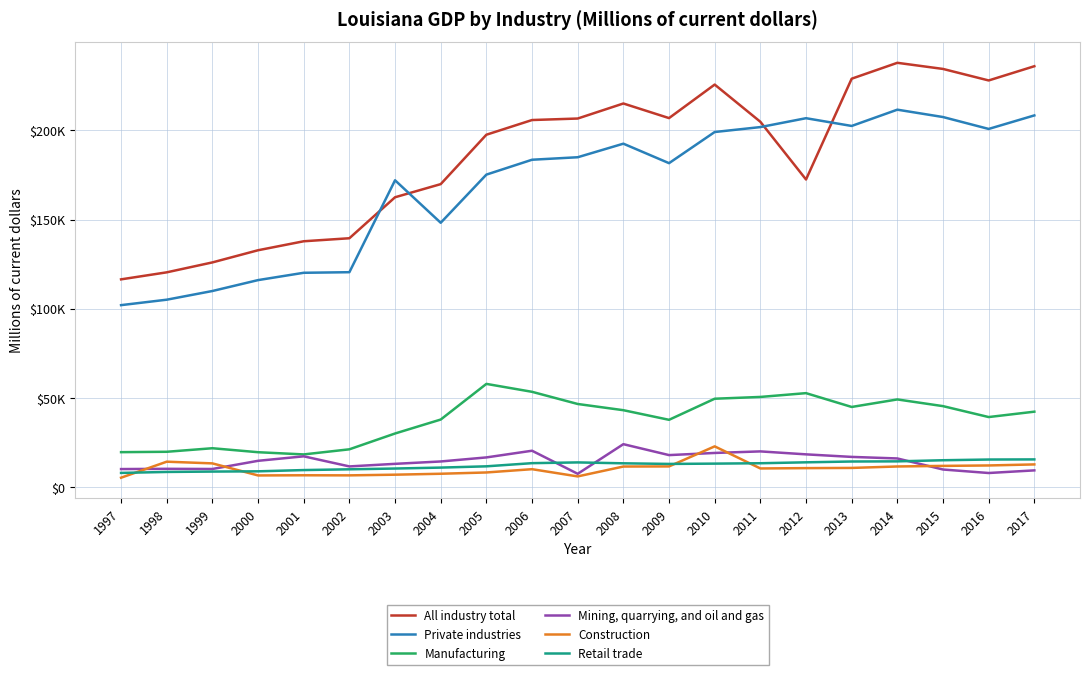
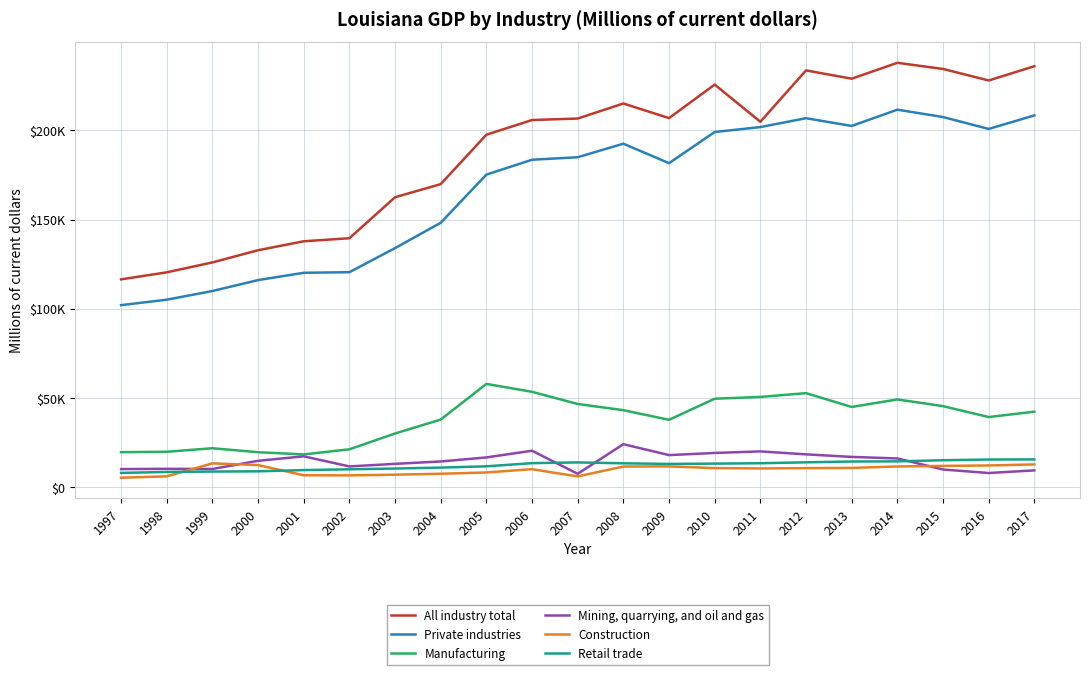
  {
    "All industry total": {
      "1997": "$116000",
      "1998": "$120000",
      "1999": "$126000",
      "2000": "$133000",
      "2001": "$138000",
      "2002": "$140000",
      "2003": "$163000",
      "2004": "$170000",
      "2005": "$198000",
      "2006": "$206000",
      "2007": "$207000",
      "2008": "$215000",
      "2009": "$207000",
      "2010": "$226000",
      "2011": "$205000",
-     "2012": "$172000",
+     "2012": "$234000",
      "2013": "$229000",
      "2014": "$238000",
      "2015": "$234000",
      "2016": "$228000",
      "2017": "$236000"
    },
    "Private industries": {
      "1997": "$102000",
      "1998": "$105000",
      "1999": "$110000",
      "2000": "$116000",
      "2001": "$120000",
      "2002": "$121000",
-     "2003": "$172000",
+     "2003": "$134000",
      "2004": "$148000",
      "2005": "$175000",
      "2006": "$184000",
      "2007": "$185000",
      "2008": "$193000",
      "2009": "$182000",
      "2010": "$199000",
      "2011": "$202000",
      "2012": "$207000",
      "2013": "$202000",
      "2014": "$212000",
      "2015": "$207000",
      "2016": "$201000",
      "2017": "$208000"
    },
    "Mining, quarrying, and oil and gas": {
      "1997": "$10000",
      "1998": "$10000",
      "1999": "$10000",
      "2000": "$15000",
      "2002": "$12000",
      "2003": "$13000",
      "2004": "$14000",
      "2005": "$17000",
      "2006": "$20000",
      "2007": "$7000",
      "2008": "$24000",
      "2009": "$18000",
      "2010": "$19000",
      "2011": "$20000",
      "2012": "$18000",
      "2013": "$17000",
      "2014": "$16000",
      "2015": "$10000",
      "2016": "$8000",
      "2017": "$9000"
    },
    "Construction": {
      "1997": "$5000",
-     "1998": "$14000",
+     "1998": "$6000",
      "1999": "$13000",
-     "2000": "$7000",
+     "2000": "$12000",
      "2001": "$7000",
      "2002": "$7000",
      "2003": "$7000",
      "2004": "$8000",
      "2005": "$8000",
      "2006": "$10000",
      "2007": "$6000",
      "2008": "$12000",
-     "2010": "$23000",
+     "2010": "$11000",
      "2011": "$10000",
      "2012": "$11000",
      "2013": "$11000",
      "2014": "$12000",
      "2015": "$12000",
      "2016": "$12000",
      "2017": "$13000"
    }
  }
